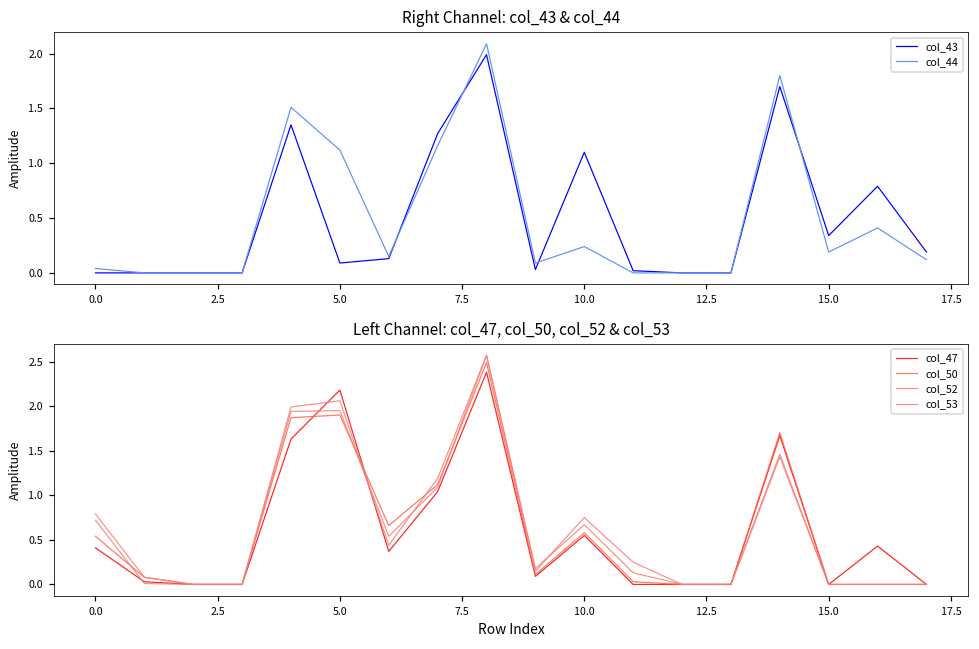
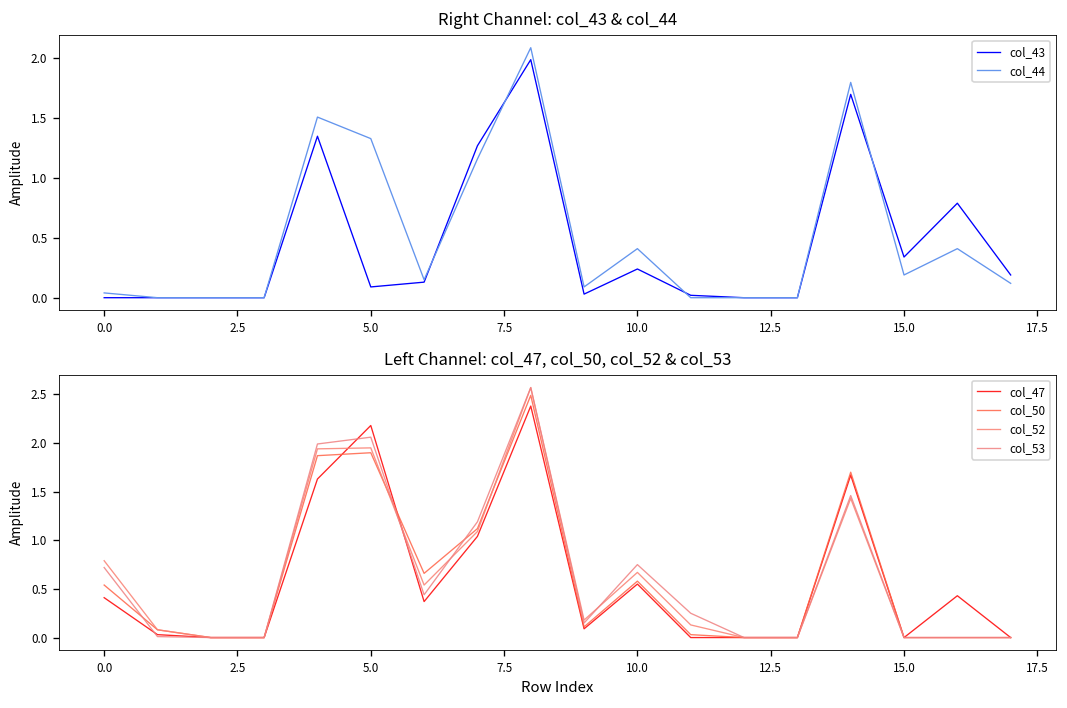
  {
    "Right Channel: col_43 & col_44": {
      "col_43": {
        "0.0": 0.0,
        "5.0": 0.1,
-       "10.0": 1.1,
+       "10.0": 0.2,
        "15.0": 0.3
      },
      "col_44": {
        "0.0": 0.0,
-       "5.0": 1.1,
-       "10.0": 0.2,
+       "5.0": 1.3,
+       "10.0": 0.4,
        "15.0": 0.2
      }
    },
    "Left Channel: col_47, col_50, col_52 & col_53": {
      "col_47": {
        "0.0": 0.4,
        "5.0": 2.2
      }
    }
  }
